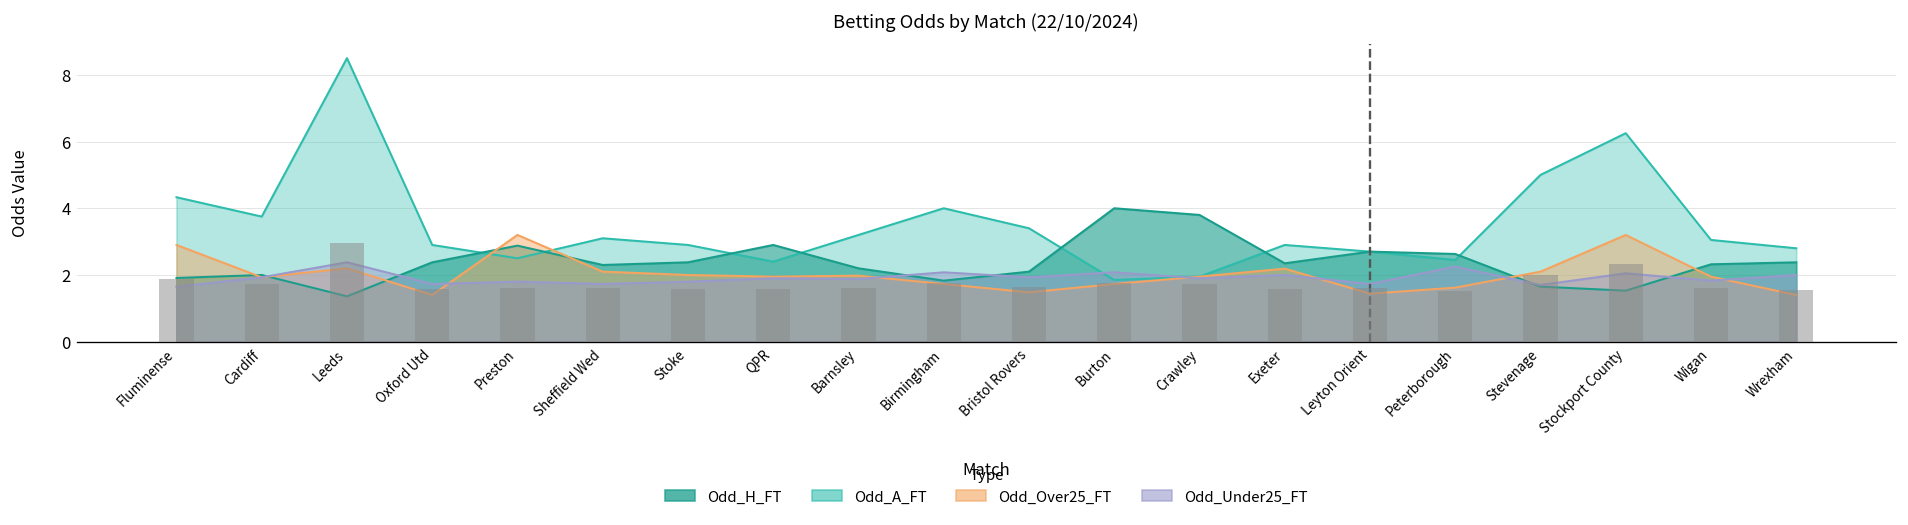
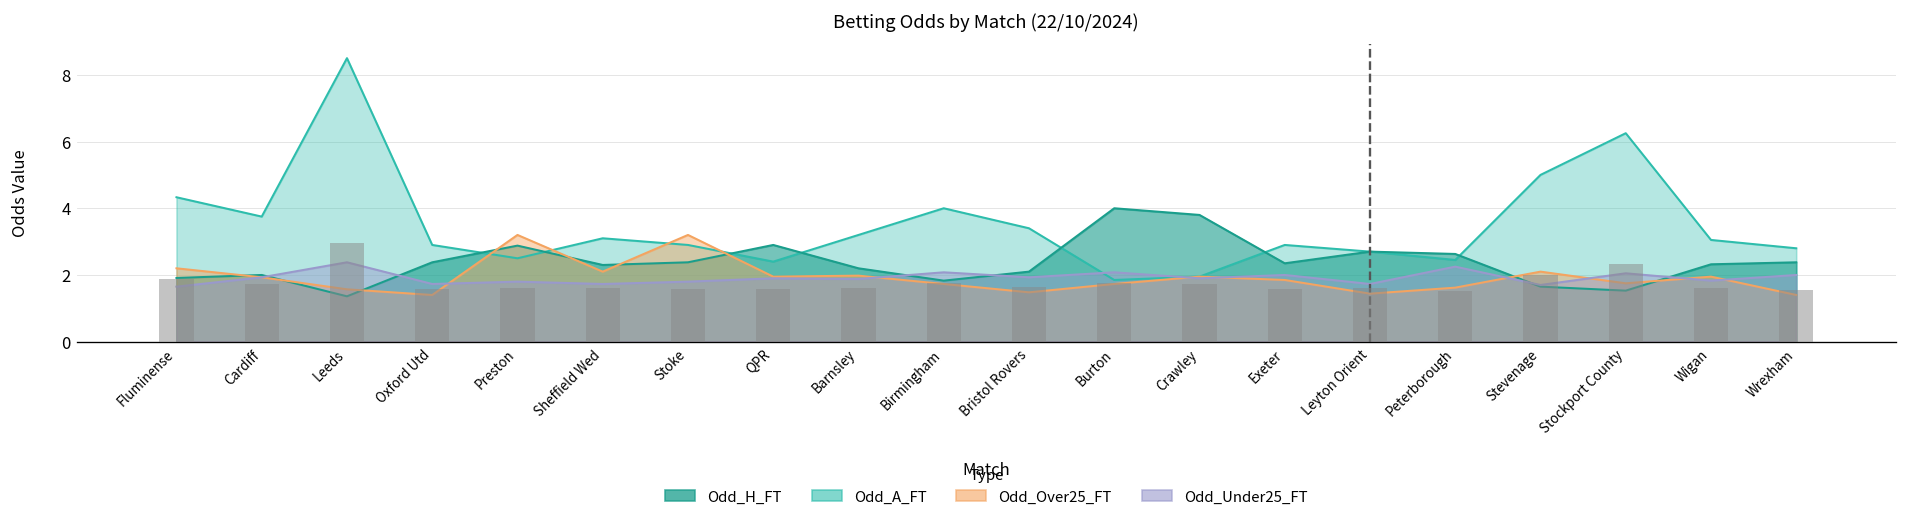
  {
    "Odd_Over25_FT": {
-     "Fluminense": 2.9,
-     "Leeds": 2.2,
+     "Fluminense": 2.2,
+     "Leeds": 1.6,
      "Oxford Utd": 1.4,
      "Preston": 3.2,
      "Sheffield Wed": 2.1,
-     "Stoke": 2.0,
+     "Stoke": 3.2,
      "Barnsley": 2.0,
      "Birmingham": 1.7,
      "Bristol Rovers": 1.5,
      "Burton": 1.7,
-     "Exeter": 2.2,
+     "Exeter": 1.9,
      "Leyton Orient": 1.4,
      "Peterborough": 1.6,
      "Stevenage": 2.1,
-     "Stockport County": 3.2,
+     "Stockport County": 1.8,
      "Wigan": 2.0,
      "Wrexham": 1.4
    }
  }
